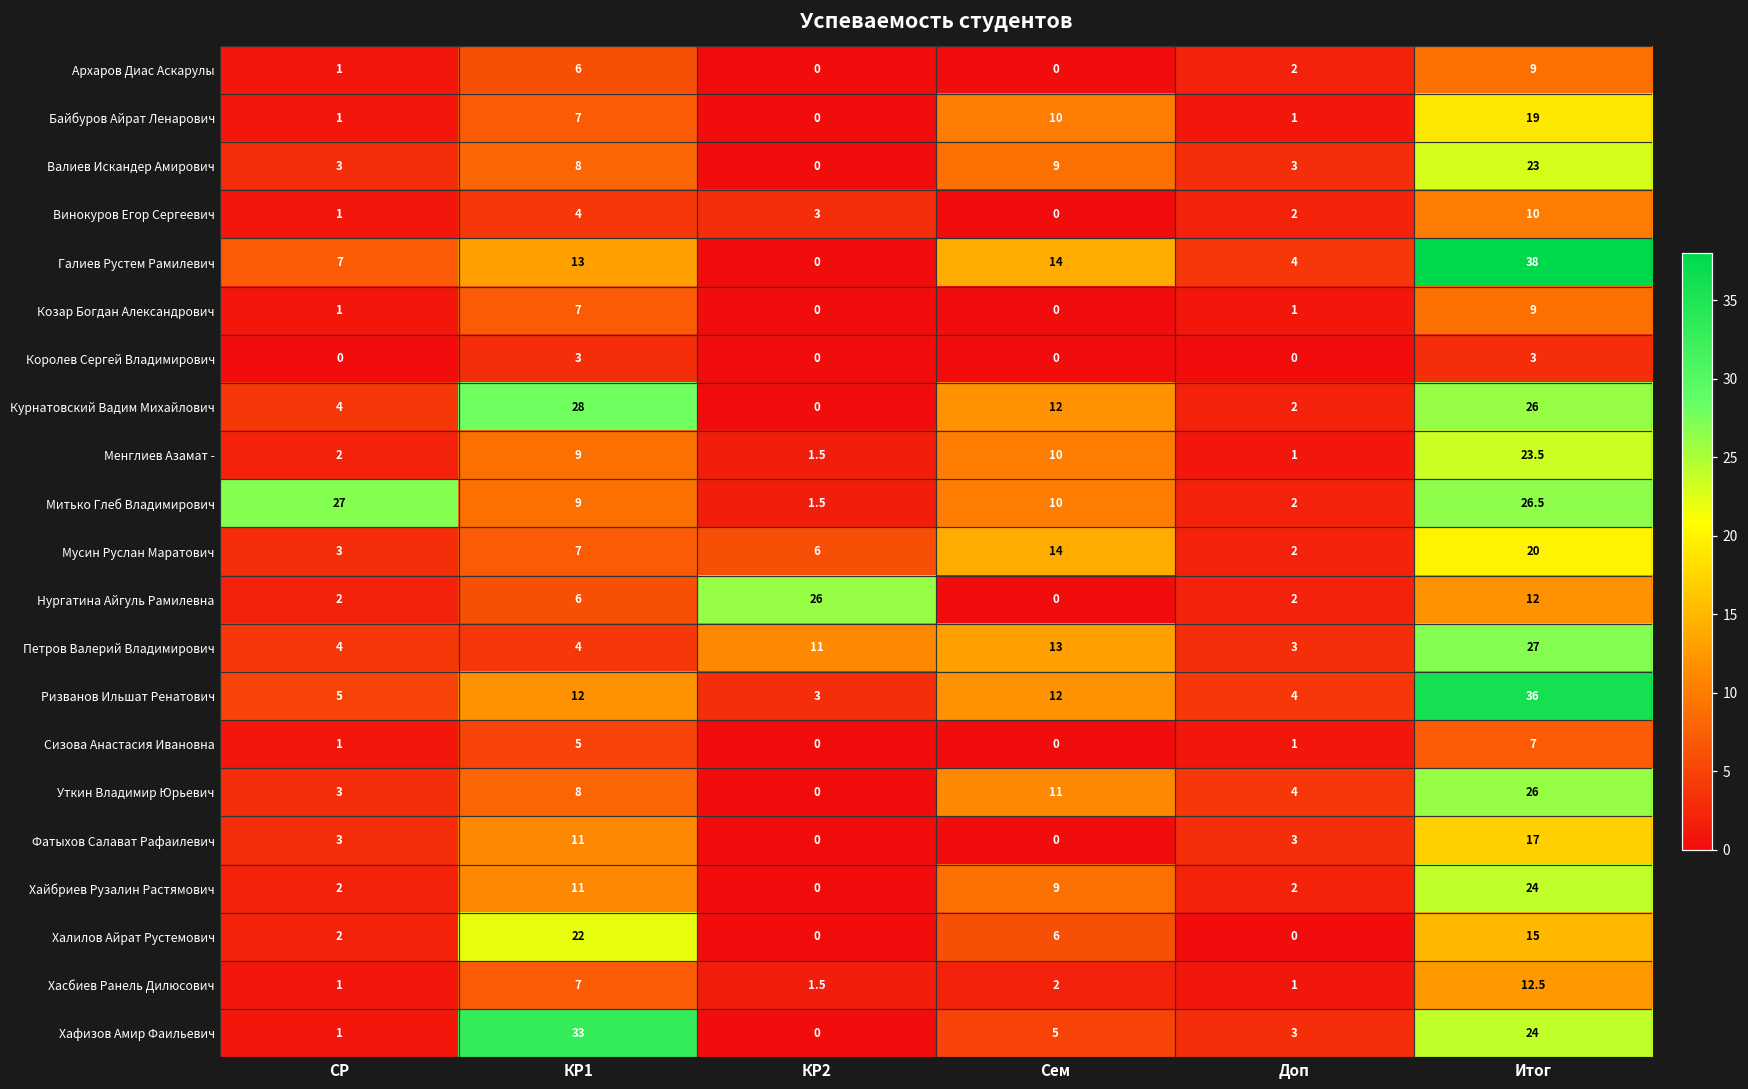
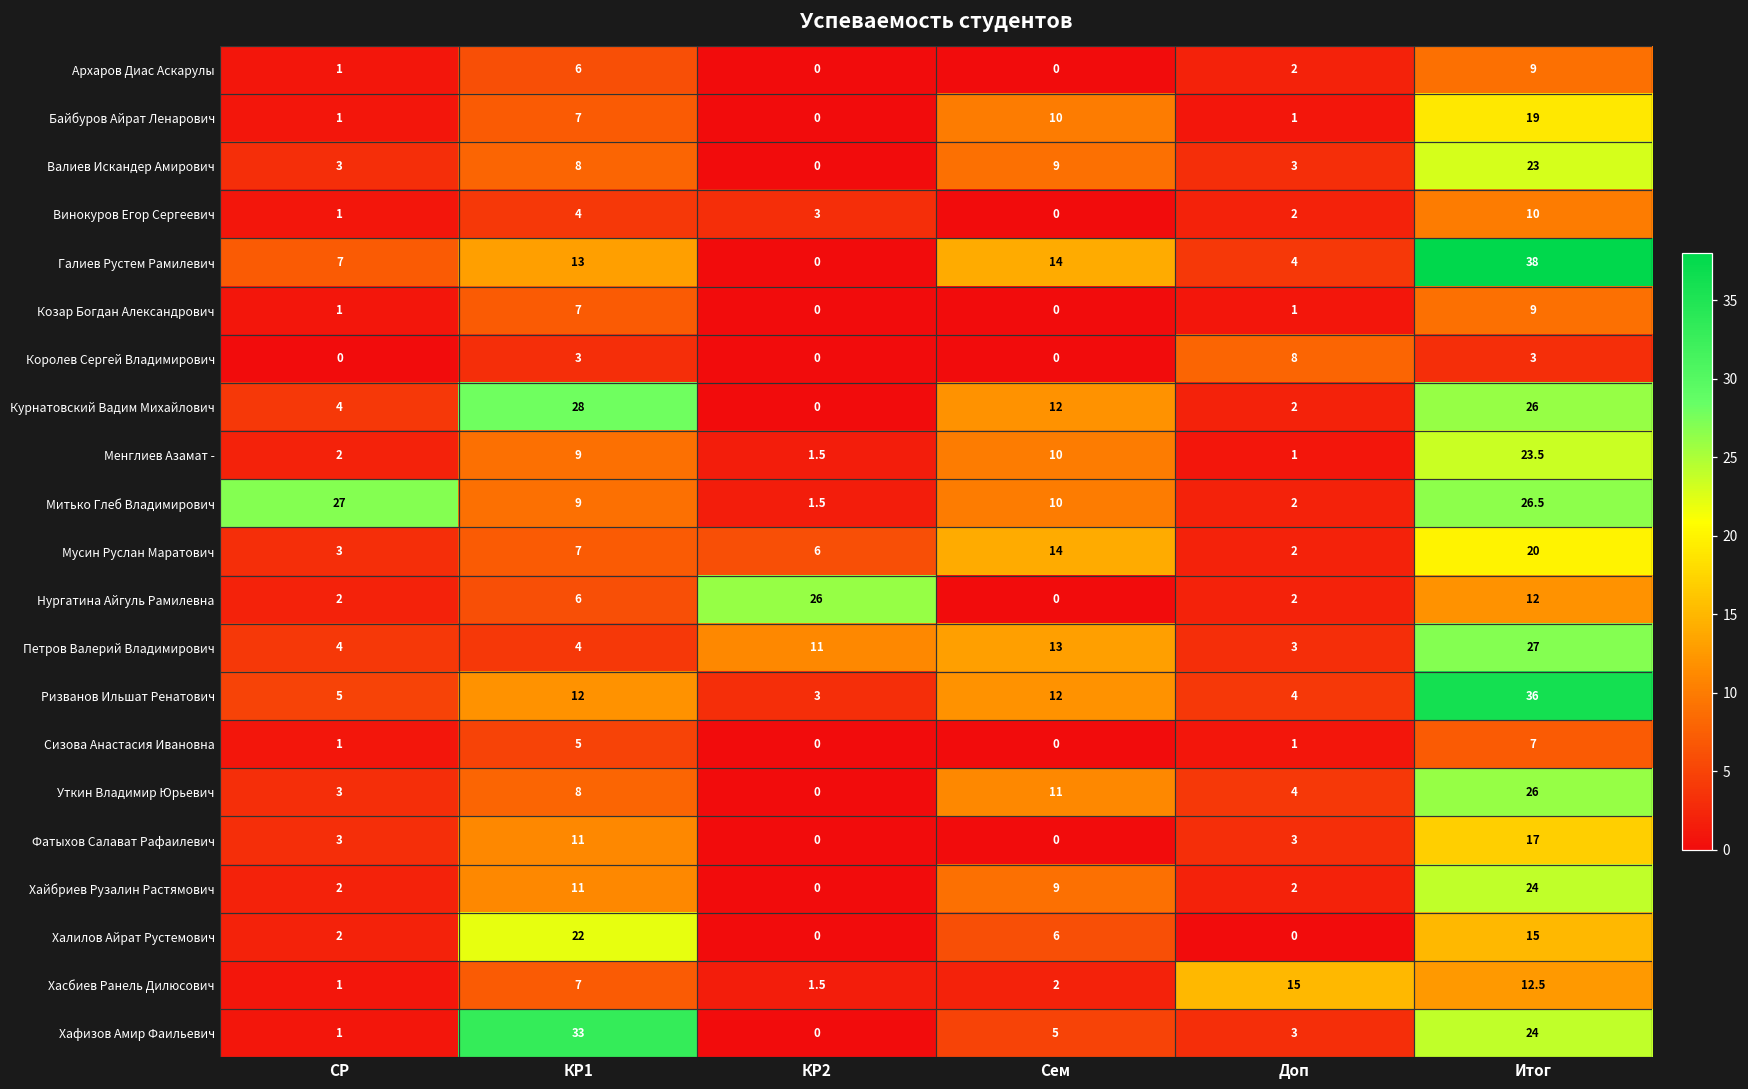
  {
    "Архаров Диас Аскарулы": {
      "СР": 1,
      "КР1": 6,
      "КР2": 0,
      "Сем": 0,
      "Доп": 2,
      "Итог": 9
    },
    "Байбуров Айрат Ленарович": {
      "СР": 1,
      "КР1": 7,
      "КР2": 0,
      "Сем": 10,
      "Доп": 1,
      "Итог": 19
    },
    "Валиев Искандер Амирович": {
      "СР": 3,
      "КР1": 8,
      "КР2": 0,
      "Сем": 9,
      "Доп": 3,
      "Итог": 23
    },
    "Винокуров Егор Сергеевич": {
      "СР": 1,
      "КР1": 4,
      "КР2": 3,
      "Сем": 0,
      "Доп": 2,
      "Итог": 10
    },
    "Галиев Рустем Рамилевич": {
      "СР": 7,
      "КР1": 13,
      "КР2": 0,
      "Сем": 14,
      "Доп": 4,
      "Итог": 38
    },
    "Козар Богдан Александрович": {
      "СР": 1,
      "КР1": 7,
      "КР2": 0,
      "Сем": 0,
      "Доп": 1,
      "Итог": 9
    },
    "Королев Сергей Владимирович": {
      "СР": 0,
      "КР1": 3,
      "КР2": 0,
      "Сем": 0,
-     "Доп": 0,
+     "Доп": 8,
      "Итог": 3
    },
    "Курнатовский Вадим Михайлович": {
      "СР": 4,
      "КР1": 28,
      "КР2": 0,
      "Сем": 12,
      "Доп": 2,
      "Итог": 26
    },
    "Менглиев Азамат -": {
      "СР": 2,
      "КР1": 9,
      "КР2": 1.5,
      "Сем": 10,
      "Доп": 1,
      "Итог": 23.5
    },
    "Митько Глеб Владимирович": {
      "СР": 27,
      "КР1": 9,
      "КР2": 1.5,
      "Сем": 10,
      "Доп": 2,
      "Итог": 26.5
    },
    "Мусин Руслан Маратович": {
      "СР": 3,
      "КР1": 7,
      "КР2": 6,
      "Сем": 14,
      "Доп": 2,
      "Итог": 20
    },
    "Нургатина Айгуль Рамилевна": {
      "СР": 2,
      "КР1": 6,
      "КР2": 26,
      "Сем": 0,
      "Доп": 2,
      "Итог": 12
    },
    "Петров Валерий Владимирович": {
      "СР": 4,
      "КР1": 4,
      "КР2": 11,
      "Сем": 13,
      "Доп": 3,
      "Итог": 27
    },
    "Ризванов Ильшат Ренатович": {
      "СР": 5,
      "КР1": 12,
      "КР2": 3,
      "Сем": 12,
      "Доп": 4,
      "Итог": 36
    },
    "Сизова Анастасия Ивановна": {
      "СР": 1,
      "КР1": 5,
      "КР2": 0,
      "Сем": 0,
      "Доп": 1,
      "Итог": 7
    },
    "Уткин Владимир Юрьевич": {
      "СР": 3,
      "КР1": 8,
      "КР2": 0,
      "Сем": 11,
      "Доп": 4,
      "Итог": 26
    },
    "Фатыхов Салават Рафаилевич": {
      "СР": 3,
      "КР1": 11,
      "КР2": 0,
      "Сем": 0,
      "Доп": 3,
      "Итог": 17
    },
    "Хайбриев Рузалин Растямович": {
      "СР": 2,
      "КР1": 11,
      "КР2": 0,
      "Сем": 9,
      "Доп": 2,
      "Итог": 24
    },
    "Халилов Айрат Рустемович": {
      "СР": 2,
      "КР1": 22,
      "КР2": 0,
      "Сем": 6,
      "Доп": 0,
      "Итог": 15
    },
    "Хасбиев Ранель Дилюсович": {
      "СР": 1,
      "КР1": 7,
      "КР2": 1.5,
      "Сем": 2,
-     "Доп": 1,
+     "Доп": 15,
      "Итог": 12.5
    },
    "Хафизов Амир Фаильевич": {
      "СР": 1,
      "КР1": 33,
      "КР2": 0,
      "Сем": 5,
      "Доп": 3,
      "Итог": 24
    }
  }
